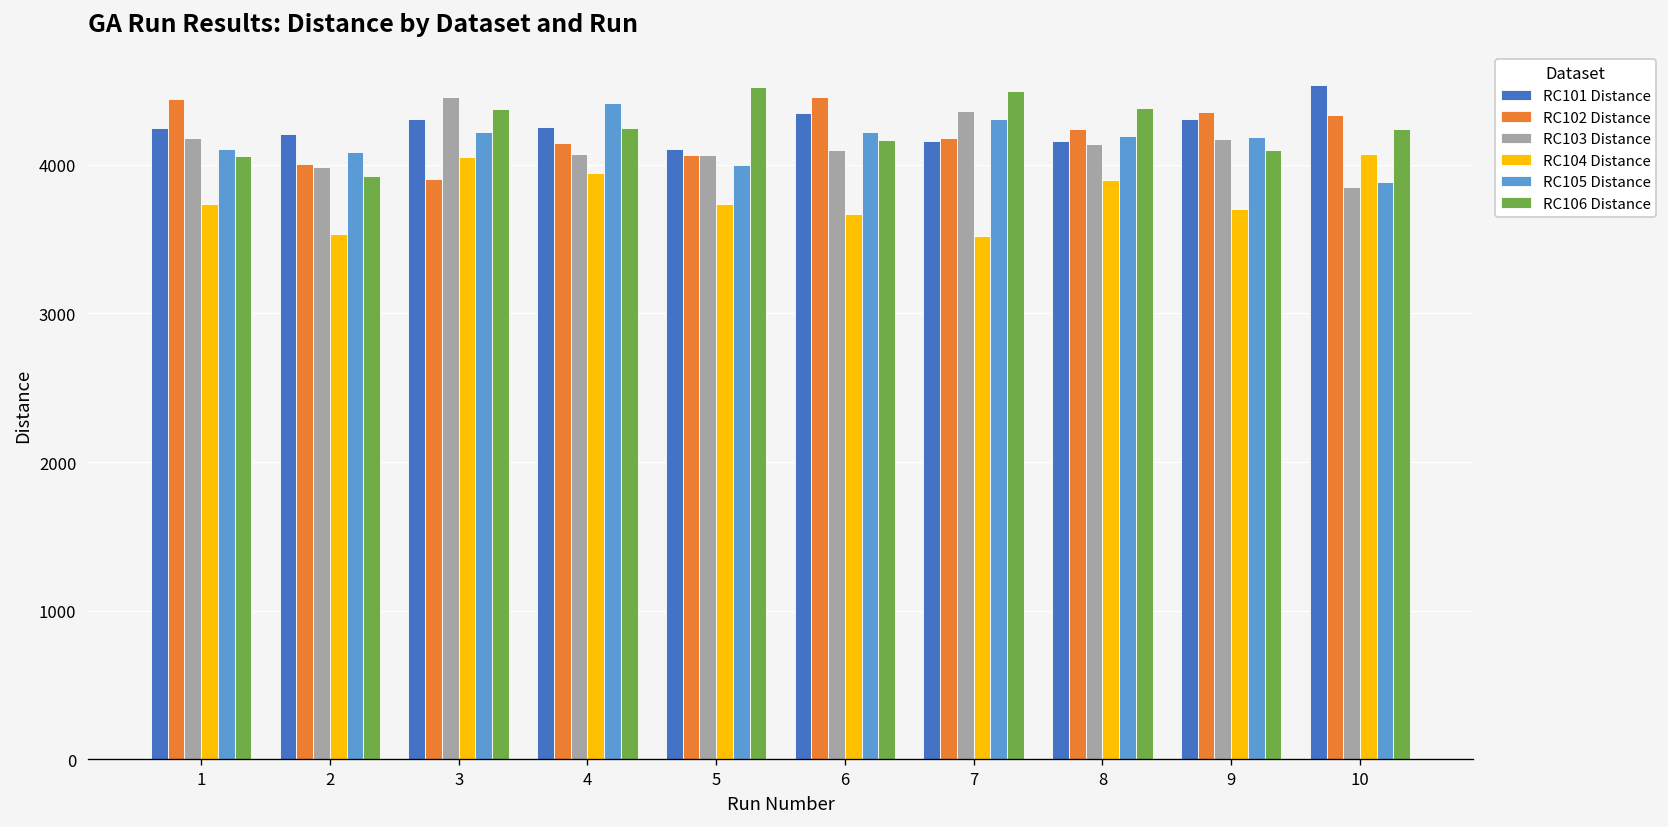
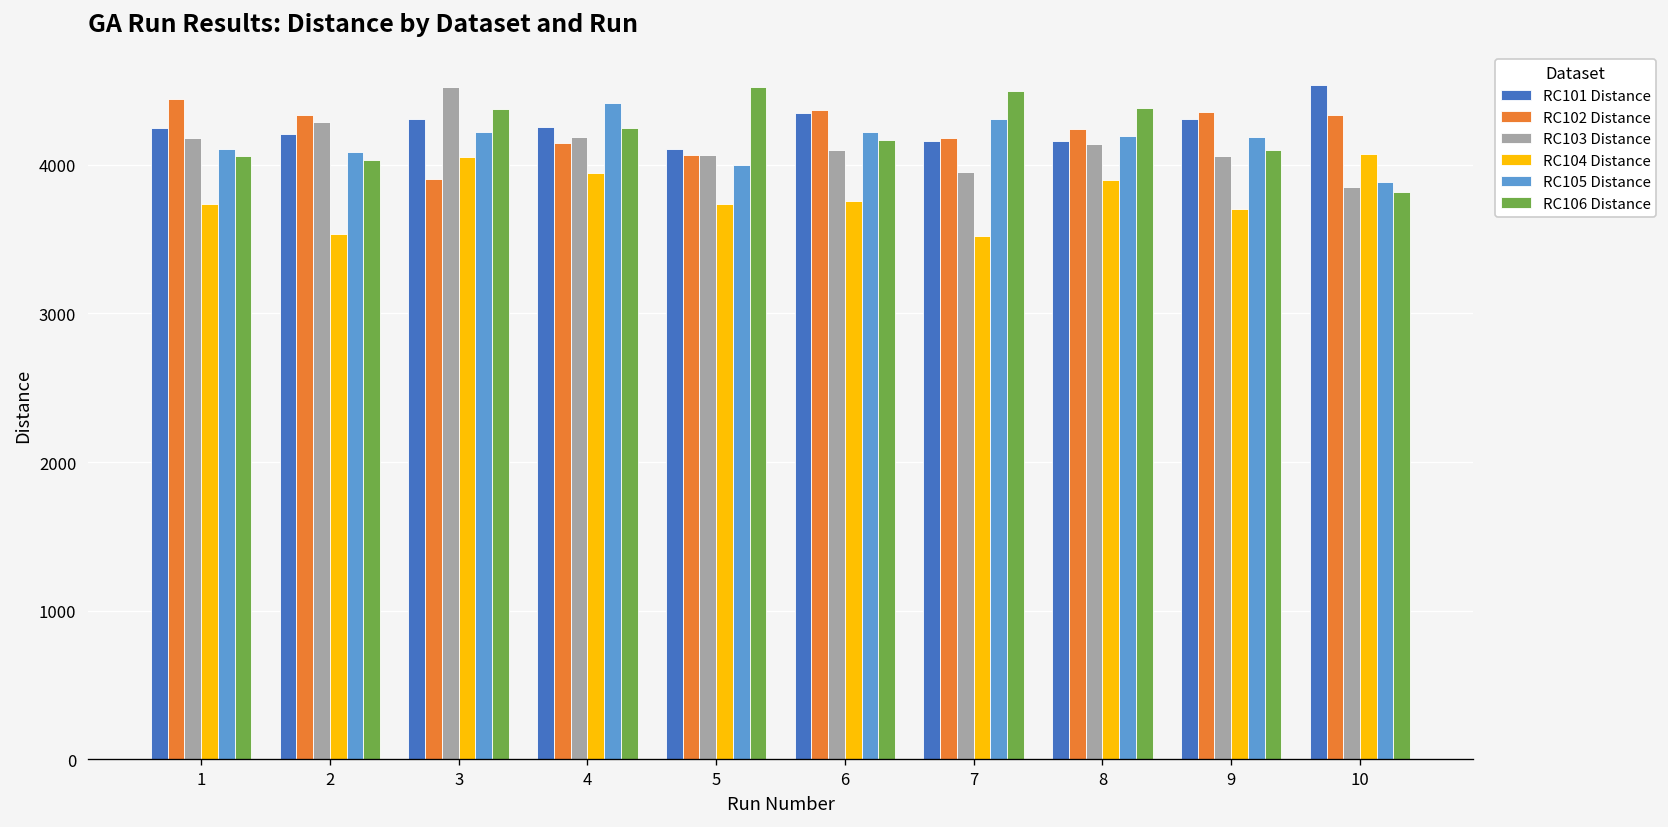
  {
    "RC102 Distance": {
      "1": 4440,
-     "2": 4010,
+     "2": 4330,
      "3": 3900,
      "4": 4150,
      "5": 4060,
-     "6": 4450,
+     "6": 4370,
      "7": 4180,
      "8": 4240,
      "9": 4350,
      "10": 4330
    },
    "RC103 Distance": {
      "1": 4180,
-     "2": 3990,
-     "3": 4450,
-     "4": 4070,
+     "2": 4290,
+     "3": 4520,
+     "4": 4190,
      "5": 4070,
      "6": 4100,
-     "7": 4360,
+     "7": 3950,
      "8": 4140,
-     "9": 4170,
+     "9": 4060,
      "10": 3850
    },
    "RC104 Distance": {
      "1": 3740,
      "2": 3540,
      "3": 4050,
      "4": 3940,
      "5": 3730,
-     "6": 3670,
+     "6": 3750,
      "7": 3520,
      "8": 3890,
      "9": 3700,
      "10": 4070
    },
    "RC106 Distance": {
      "1": 4060,
-     "2": 3920,
+     "2": 4030,
      "3": 4370,
      "4": 4250,
      "5": 4520,
      "6": 4160,
      "7": 4490,
      "8": 4380,
      "9": 4100,
-     "10": 4240
+     "10": 3810
    }
  }
